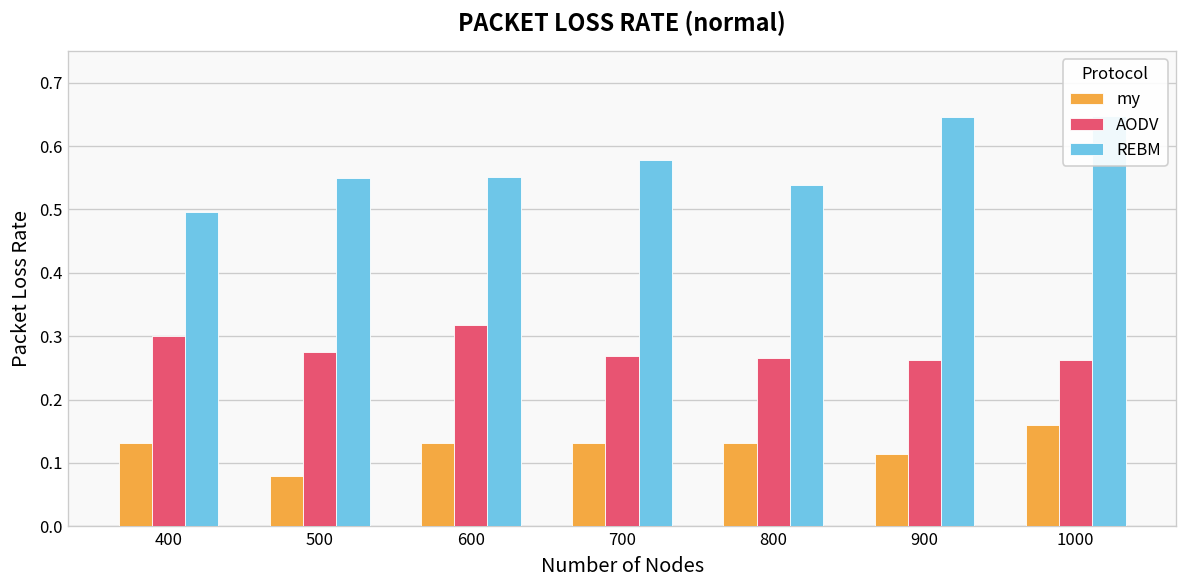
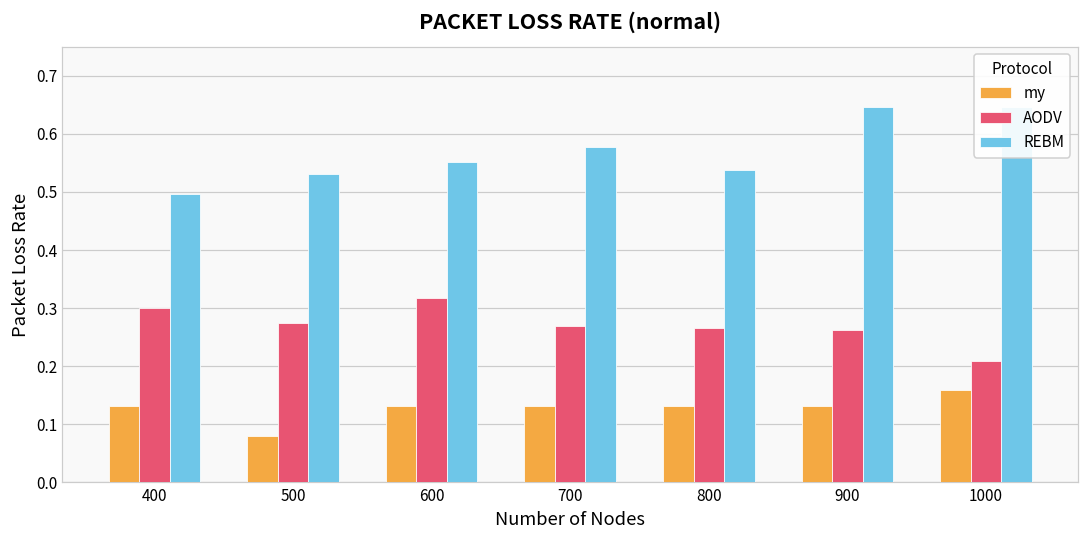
  {
    "my": {
      "400": 0.13,
      "500": 0.08,
      "600": 0.13,
      "700": 0.13,
      "800": 0.13,
-     "900": 0.11,
+     "900": 0.13,
      "1000": 0.16
    },
    "AODV": {
      "400": 0.30,
      "500": 0.27,
      "600": 0.32,
      "700": 0.27,
      "800": 0.27,
      "900": 0.26,
-     "1000": 0.26
+     "1000": 0.21
    },
    "REBM": {
      "400": 0.50,
-     "500": 0.55,
+     "500": 0.53,
      "600": 0.55,
      "700": 0.58,
      "800": 0.54,
      "900": 0.65
    }
  }
